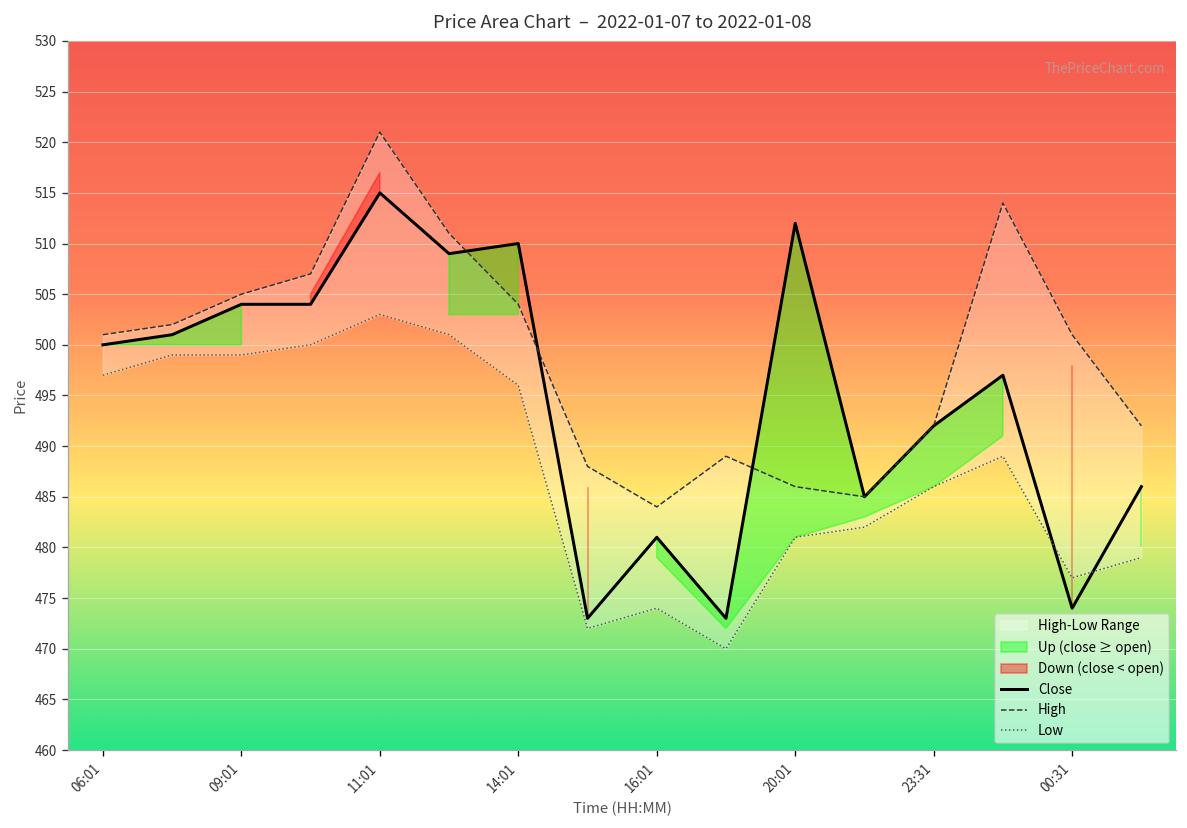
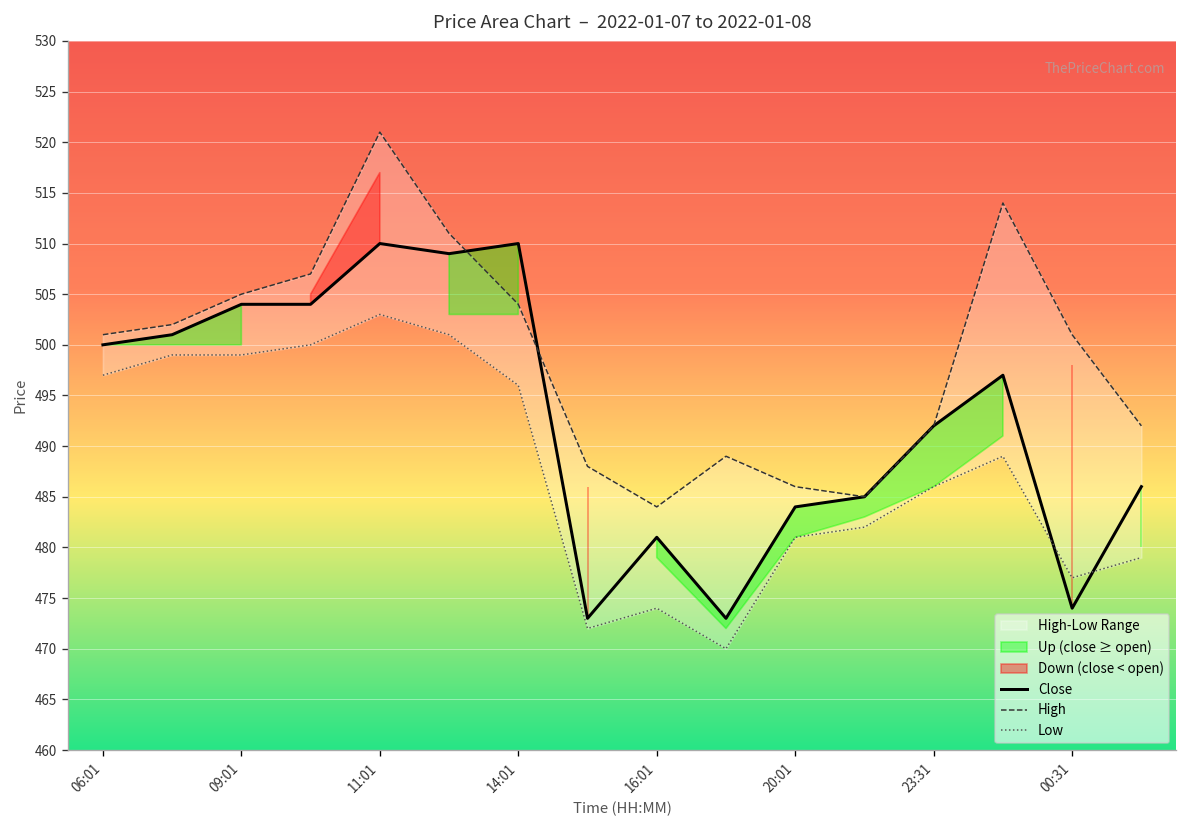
  {
    "Close": {
      "06:01": 500,
      "09:01": 504,
-     "11:01": 515,
+     "11:01": 510,
      "14:01": 510,
      "16:01": 481,
-     "20:01": 512,
+     "20:01": 484,
      "00:31": 474
    },
    "Low": {
      "06:01": 497,
      "09:01": 499,
      "11:01": 503,
      "14:01": 496,
      "16:01": 474,
      "20:01": 481,
      "23:31": 486,
      "00:31": 477
    }
  }
